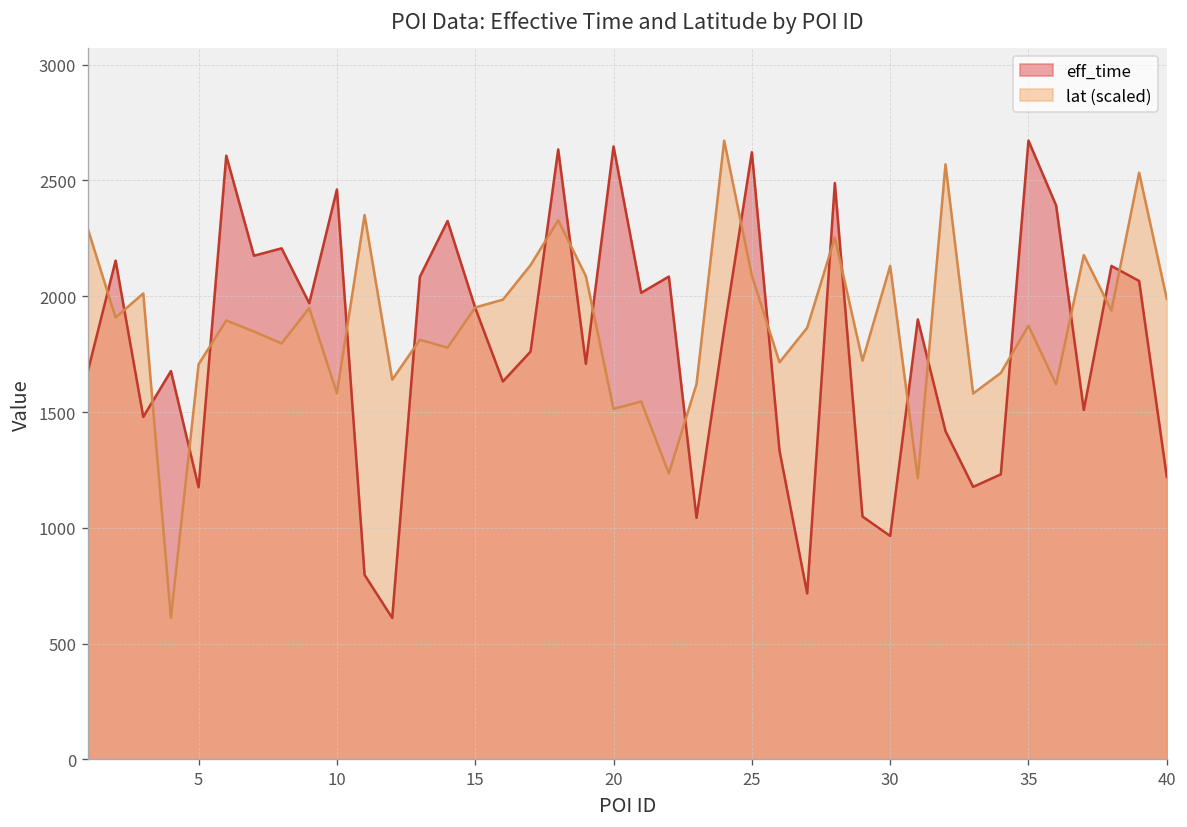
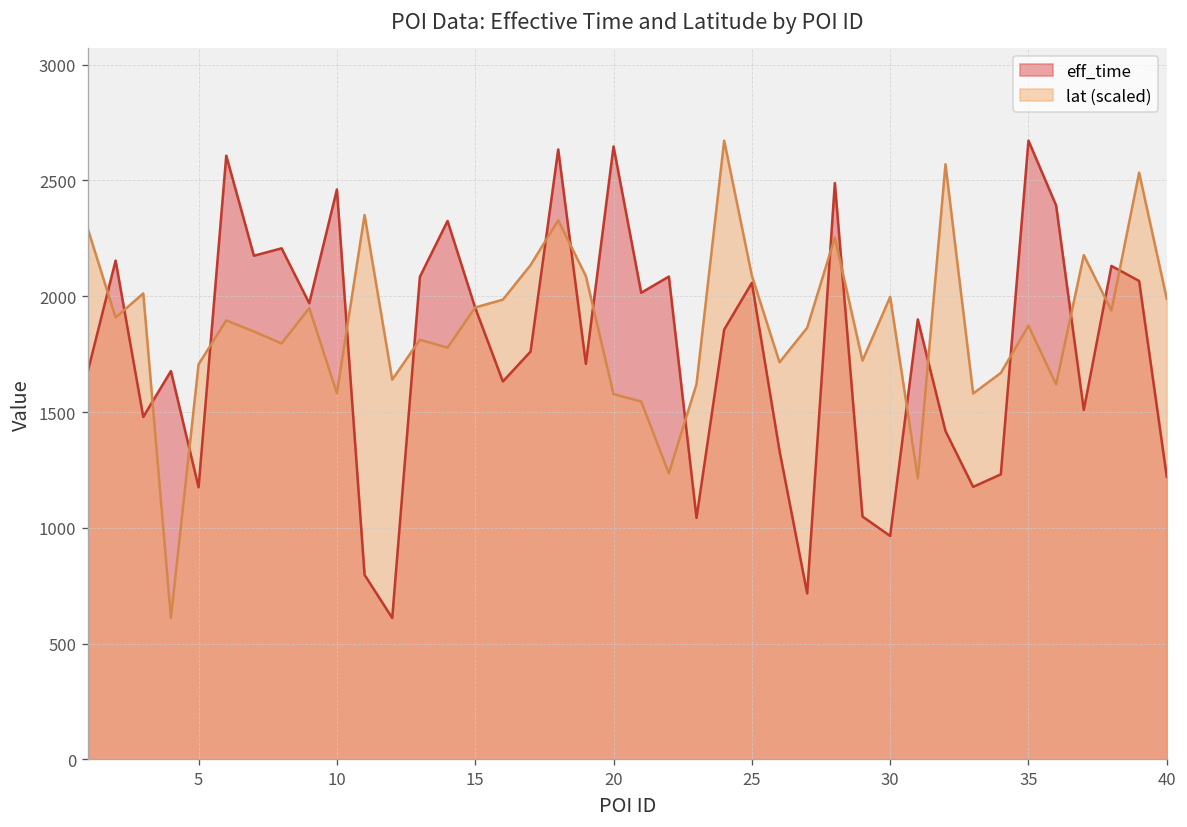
  {
    "eff_time": {
      "5": 1180,
      "10": 2460,
      "20": 2650,
-     "25": 2620,
+     "25": 2060,
      "30": 970,
      "35": 2670,
      "40": 1220
    },
    "lat (scaled)": {
      "5": 1710,
      "10": 1580,
-     "20": 1510,
+     "20": 1580,
      "25": 2090,
-     "30": 2130,
+     "30": 2000,
      "35": 1870,
      "40": 1990
    }
  }
